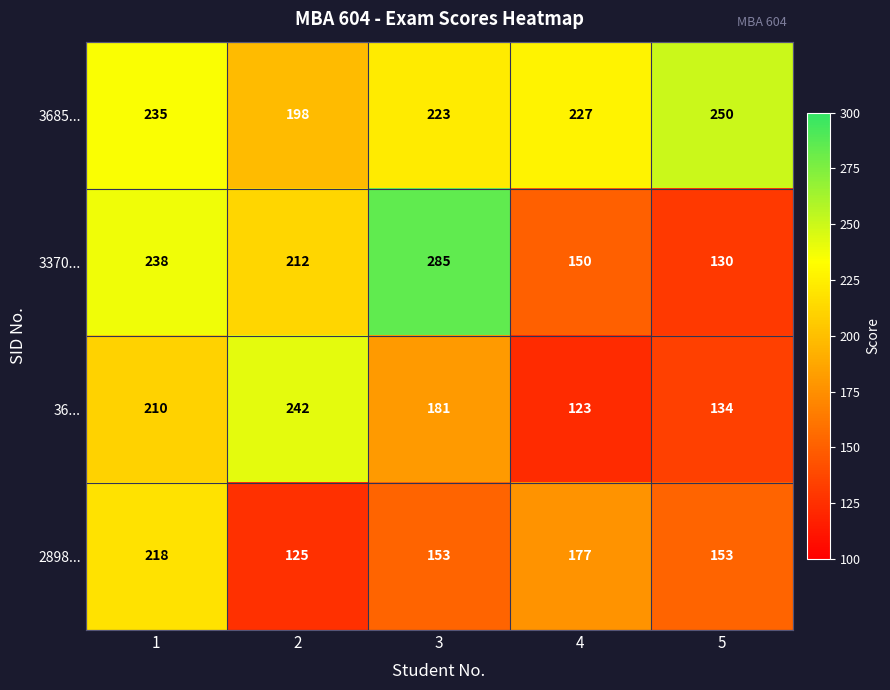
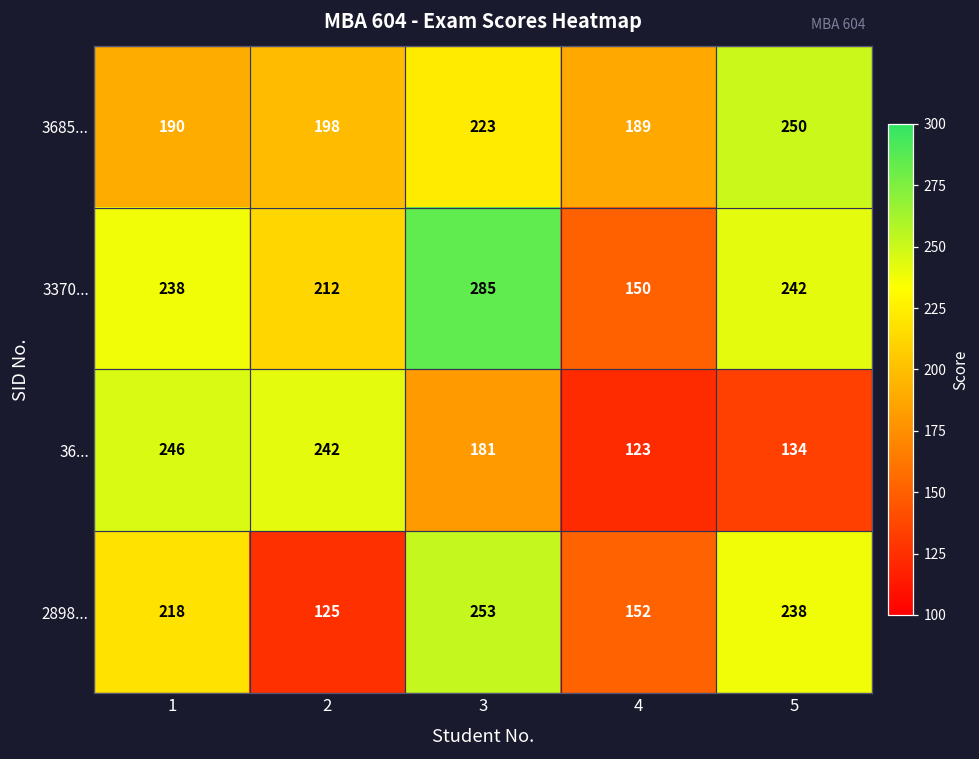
  {
    "3685...": {
-     "1": 235,
+     "1": 190,
      "2": 198,
      "3": 223,
-     "4": 227,
+     "4": 189,
      "5": 250
    },
    "3370...": {
      "1": 238,
      "2": 212,
      "3": 285,
      "4": 150,
-     "5": 130
+     "5": 242
    },
    "36...": {
-     "1": 210,
+     "1": 246,
      "2": 242,
      "3": 181,
      "4": 123,
      "5": 134
    },
    "2898...": {
      "1": 218,
      "2": 125,
-     "3": 153,
-     "4": 177,
-     "5": 153
+     "3": 253,
+     "4": 152,
+     "5": 238
    }
  }
